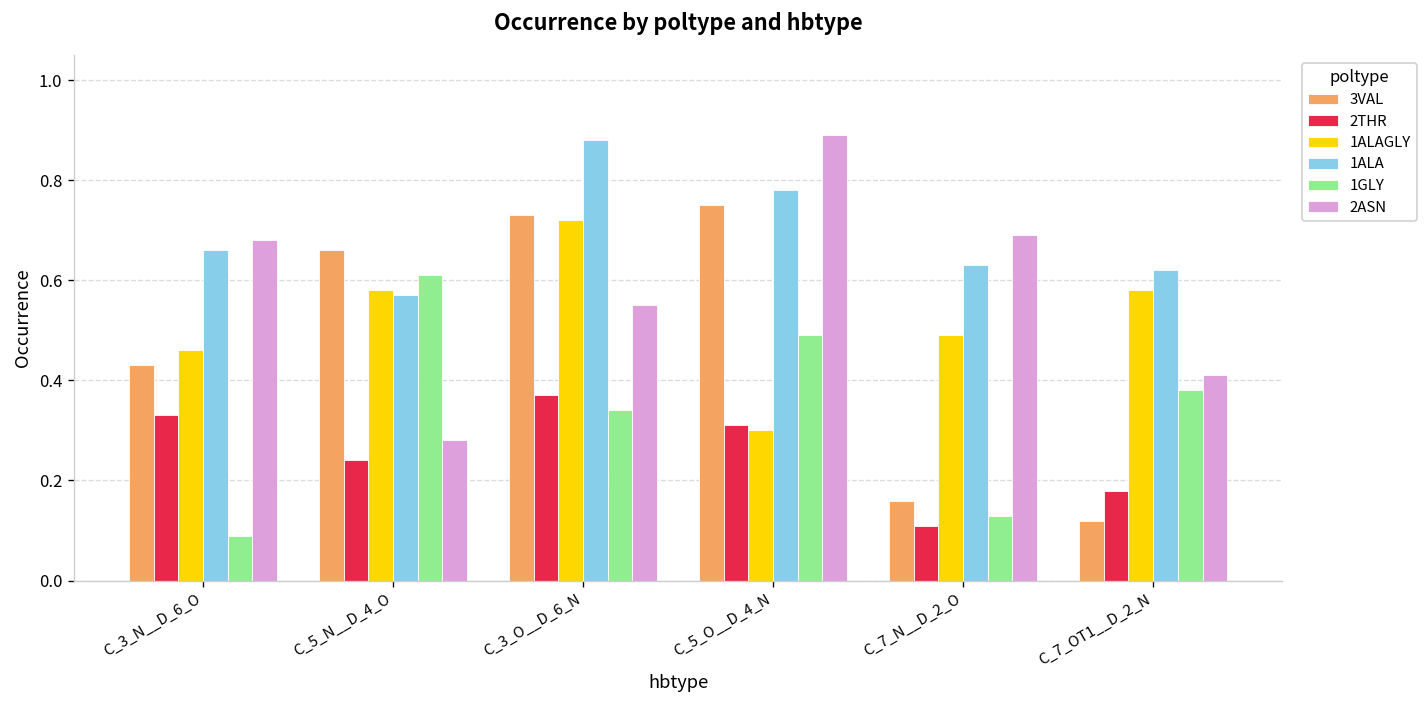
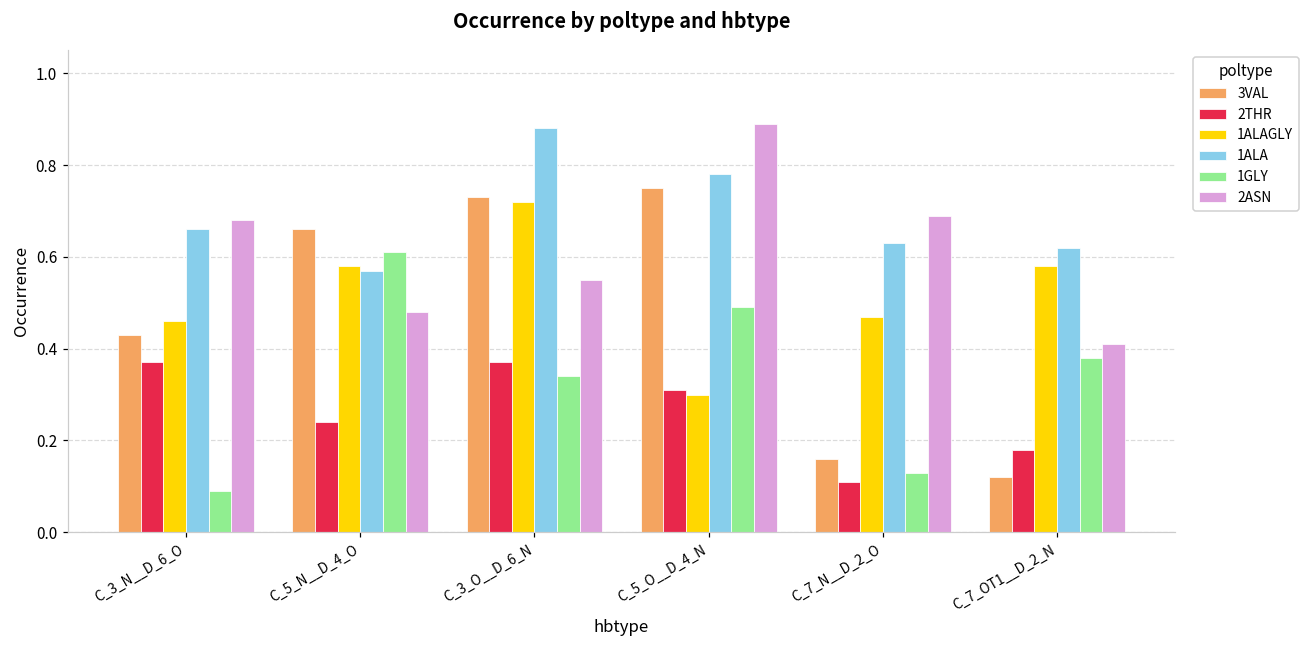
  {
    "3VAL": {
      "C_3_N__D_6_O": 0.43,
      "C_5_N__D_4_O": 0.66,
      "C_3_O__D_6_N": 0.73,
      "C_5_O__D_4_N": 0.75,
      "C_7_N__D_2_O": 0.16,
      "C_7_OT1__D_2_N": 0.12
    },
    "2THR": {
-     "C_3_N__D_6_O": 0.33,
+     "C_3_N__D_6_O": 0.37,
      "C_5_N__D_4_O": 0.24,
      "C_3_O__D_6_N": 0.37,
      "C_5_O__D_4_N": 0.31,
      "C_7_N__D_2_O": 0.11,
      "C_7_OT1__D_2_N": 0.18
    },
    "1ALAGLY": {
      "C_3_N__D_6_O": 0.46,
      "C_5_N__D_4_O": 0.58,
      "C_3_O__D_6_N": 0.72,
      "C_5_O__D_4_N": 0.30,
-     "C_7_N__D_2_O": 0.49,
+     "C_7_N__D_2_O": 0.47,
      "C_7_OT1__D_2_N": 0.58
    },
    "1ALA": {
      "C_3_N__D_6_O": 0.66,
      "C_5_N__D_4_O": 0.57,
      "C_3_O__D_6_N": 0.88,
      "C_5_O__D_4_N": 0.78,
      "C_7_N__D_2_O": 0.63,
      "C_7_OT1__D_2_N": 0.62
    },
    "1GLY": {
      "C_3_N__D_6_O": 0.09,
      "C_5_N__D_4_O": 0.61,
      "C_3_O__D_6_N": 0.34,
      "C_5_O__D_4_N": 0.49,
      "C_7_N__D_2_O": 0.13,
      "C_7_OT1__D_2_N": 0.38
    },
    "2ASN": {
      "C_3_N__D_6_O": 0.68,
-     "C_5_N__D_4_O": 0.28,
+     "C_5_N__D_4_O": 0.48,
      "C_3_O__D_6_N": 0.55,
      "C_5_O__D_4_N": 0.89,
      "C_7_N__D_2_O": 0.69,
      "C_7_OT1__D_2_N": 0.41
    }
  }
